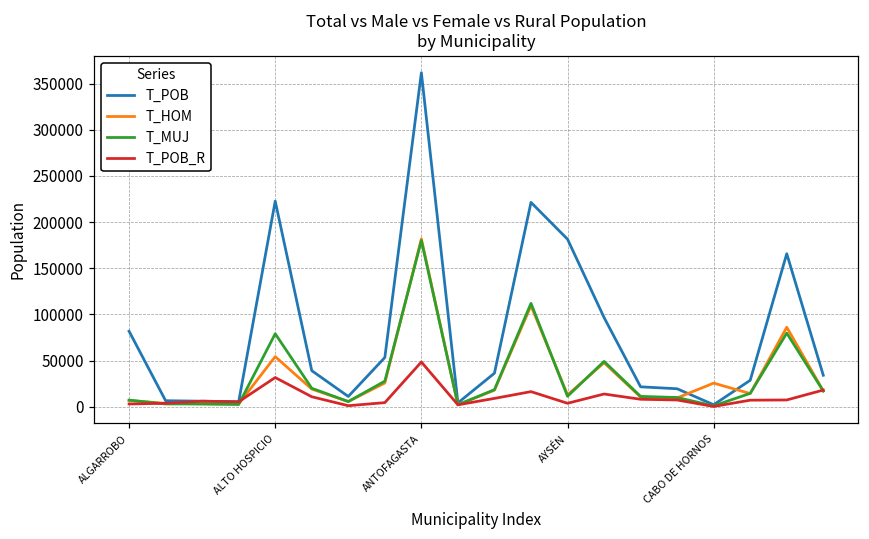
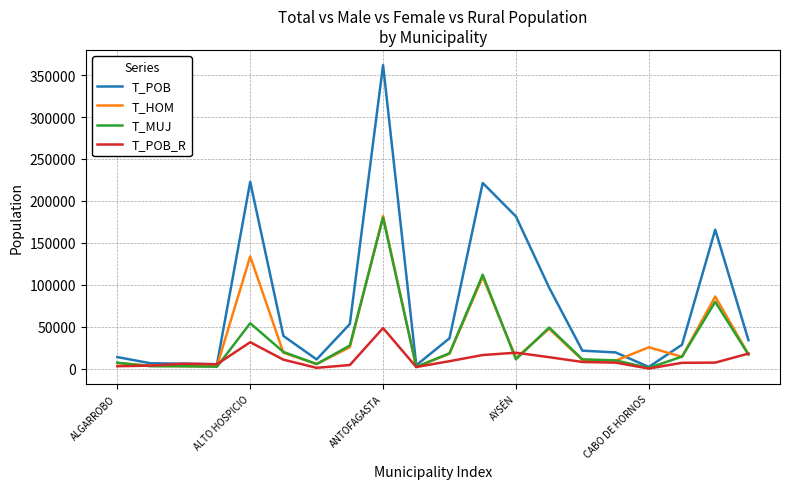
  {
    "T_POB": {
-     "ALGARROBO": 80000,
+     "ALGARROBO": 10000,
      "ALTO HOSPICIO": 220000,
      "ANTOFAGASTA": 360000,
      "AYSÉN": 180000
    },
    "T_HOM": {
-     "ALTO HOSPICIO": 50000,
+     "ALTO HOSPICIO": 130000,
      "CABO DE HORNOS": 30000
    },
    "T_MUJ": {
-     "ALTO HOSPICIO": 80000
+     "ALTO HOSPICIO": 50000
    },
    "T_POB_R": {
      "ALGARROBO": 0,
      "ALTO HOSPICIO": 30000,
      "ANTOFAGASTA": 50000,
-     "AYSÉN": 0
+     "AYSÉN": 20000
    }
  }
